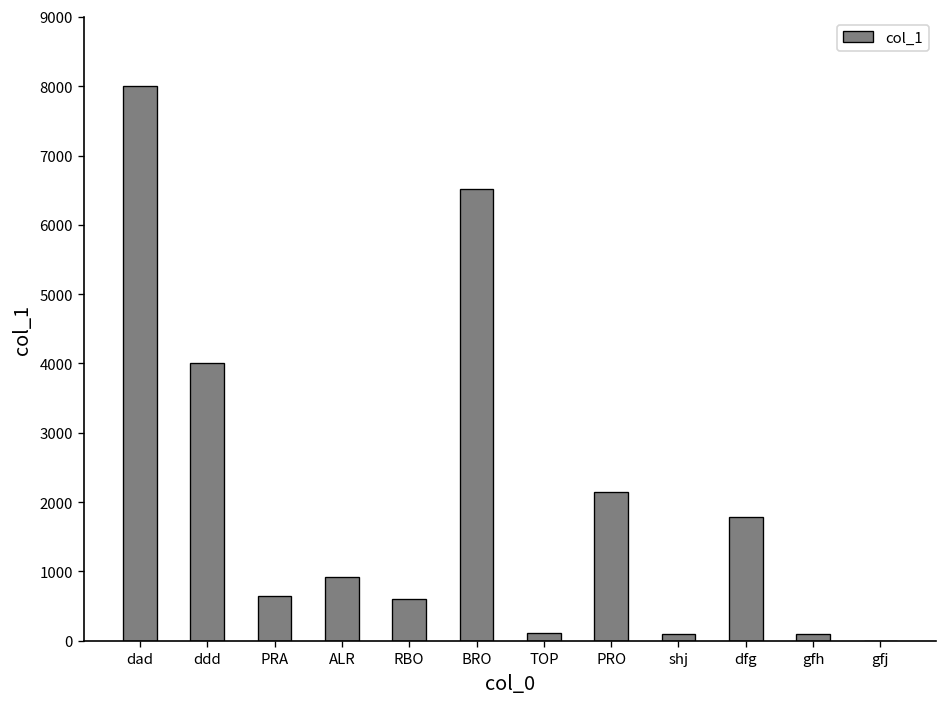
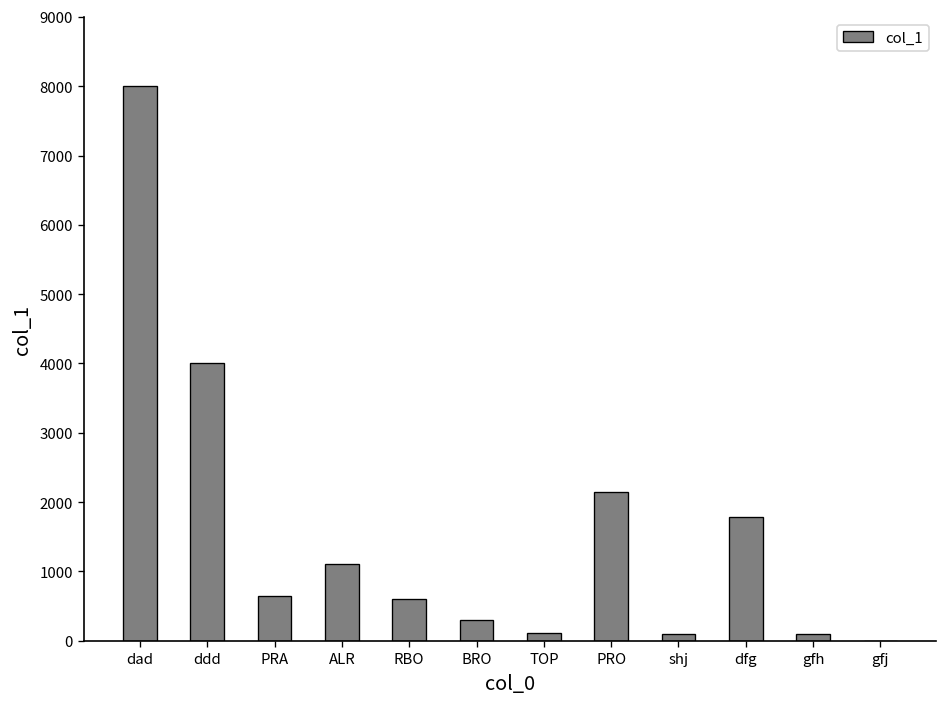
  {
    "dad": 8000,
    "ddd": 4000,
    "PRA": 600,
-   "ALR": 900,
+   "ALR": 1100,
    "RBO": 600,
-   "BRO": 6500,
+   "BRO": 300,
    "TOP": 100,
    "PRO": 2100,
    "shj": 100,
    "dfg": 1800,
    "gfh": 100,
    "gfj": 0
  }
